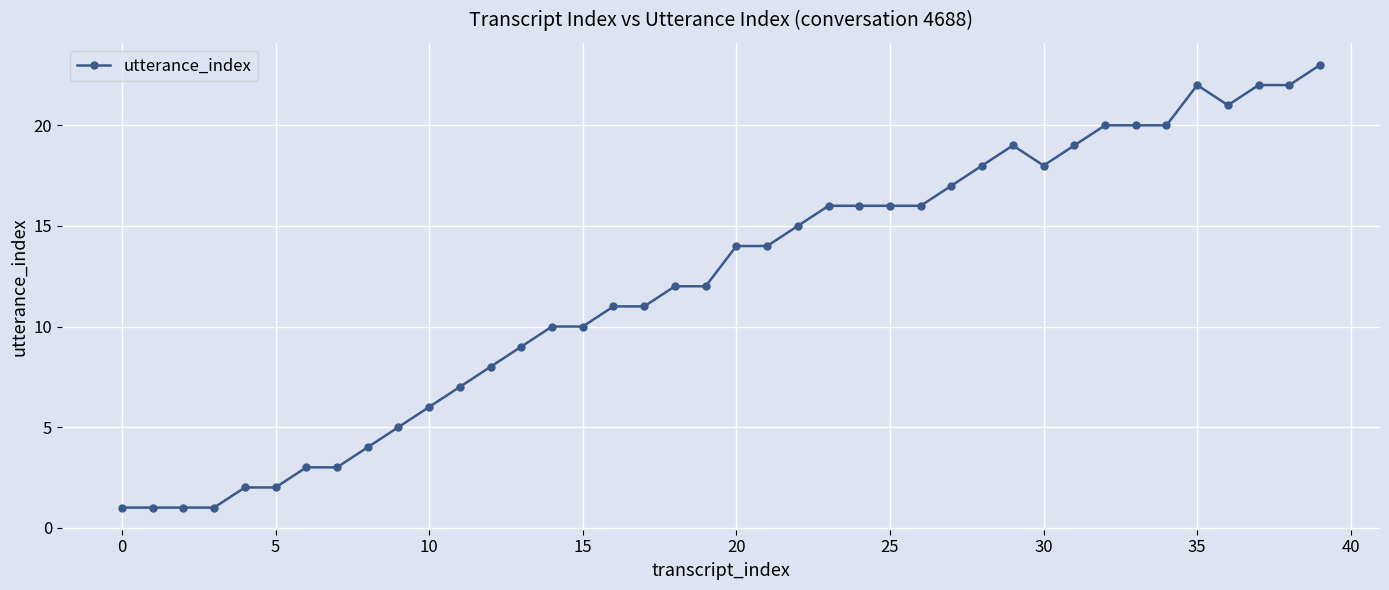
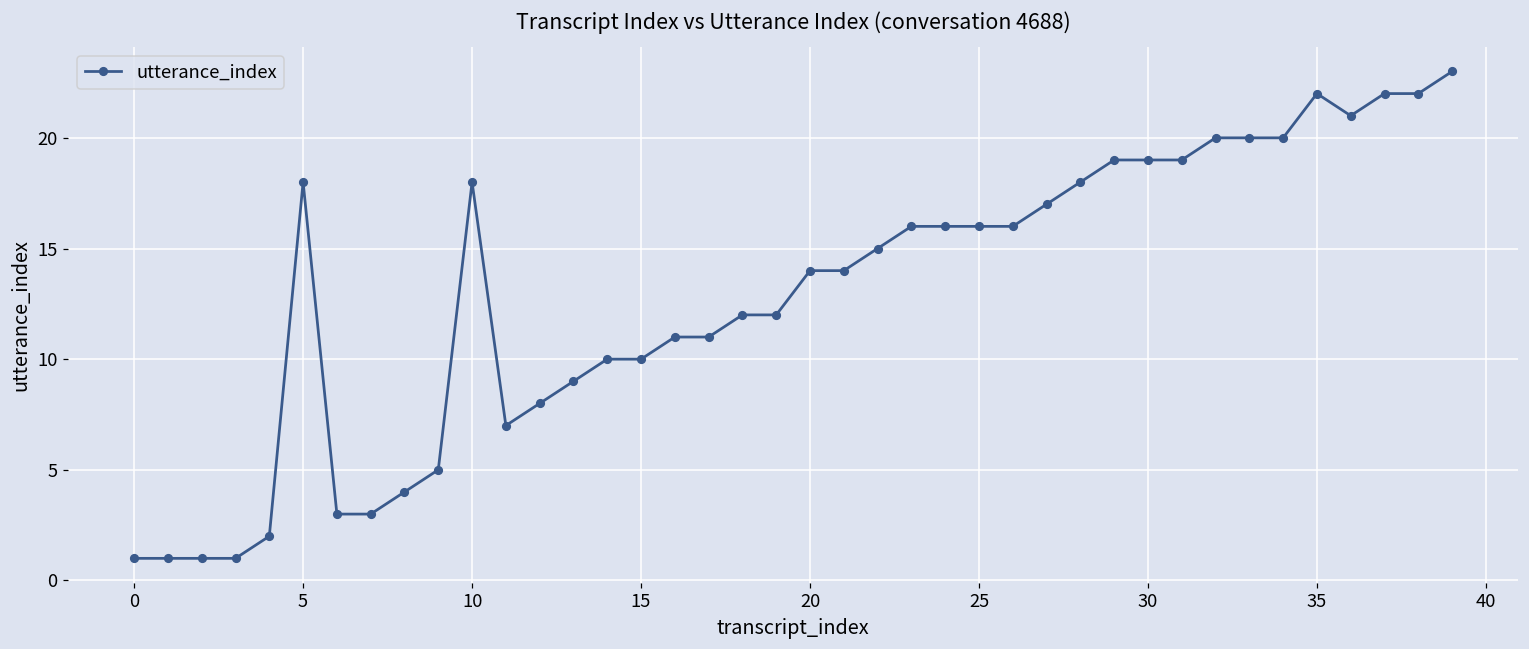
  {
    "0": 1,
-   "5": 2,
-   "10": 6,
+   "5": 18,
+   "10": 18,
    "15": 10,
    "20": 14,
    "25": 16,
-   "30": 18,
+   "30": 19,
    "35": 22
  }
